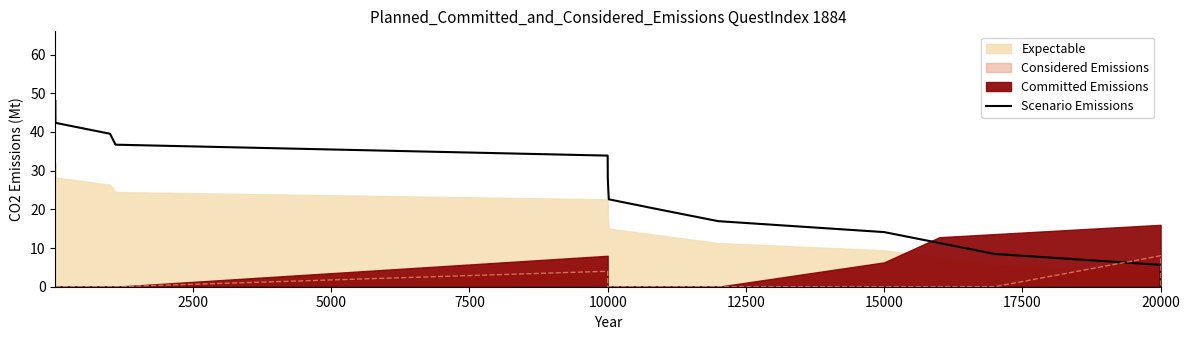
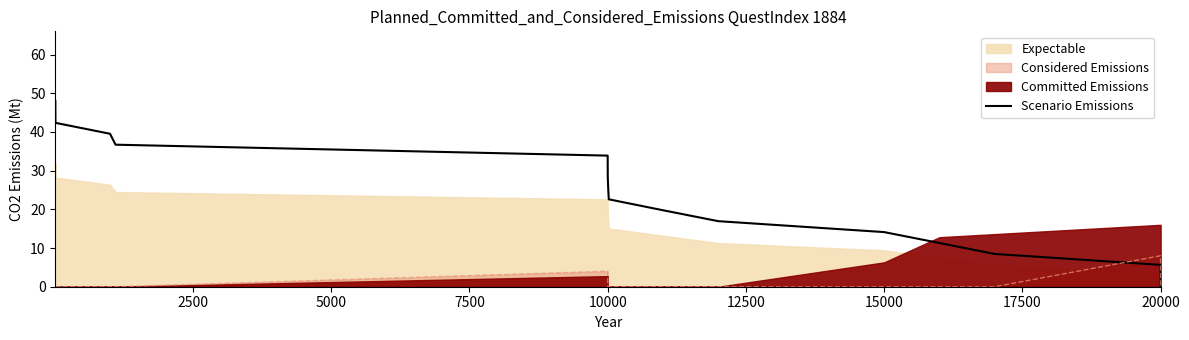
  {
    "Scenario Emissions": {
      "10000": 34,
      "15000": 14,
      "20000": 6
    },
    "Committed Emissions": {
-     "10000": 8,
+     "10000": 3,
      "15000": 6,
      "20000": 16
    }
  }
